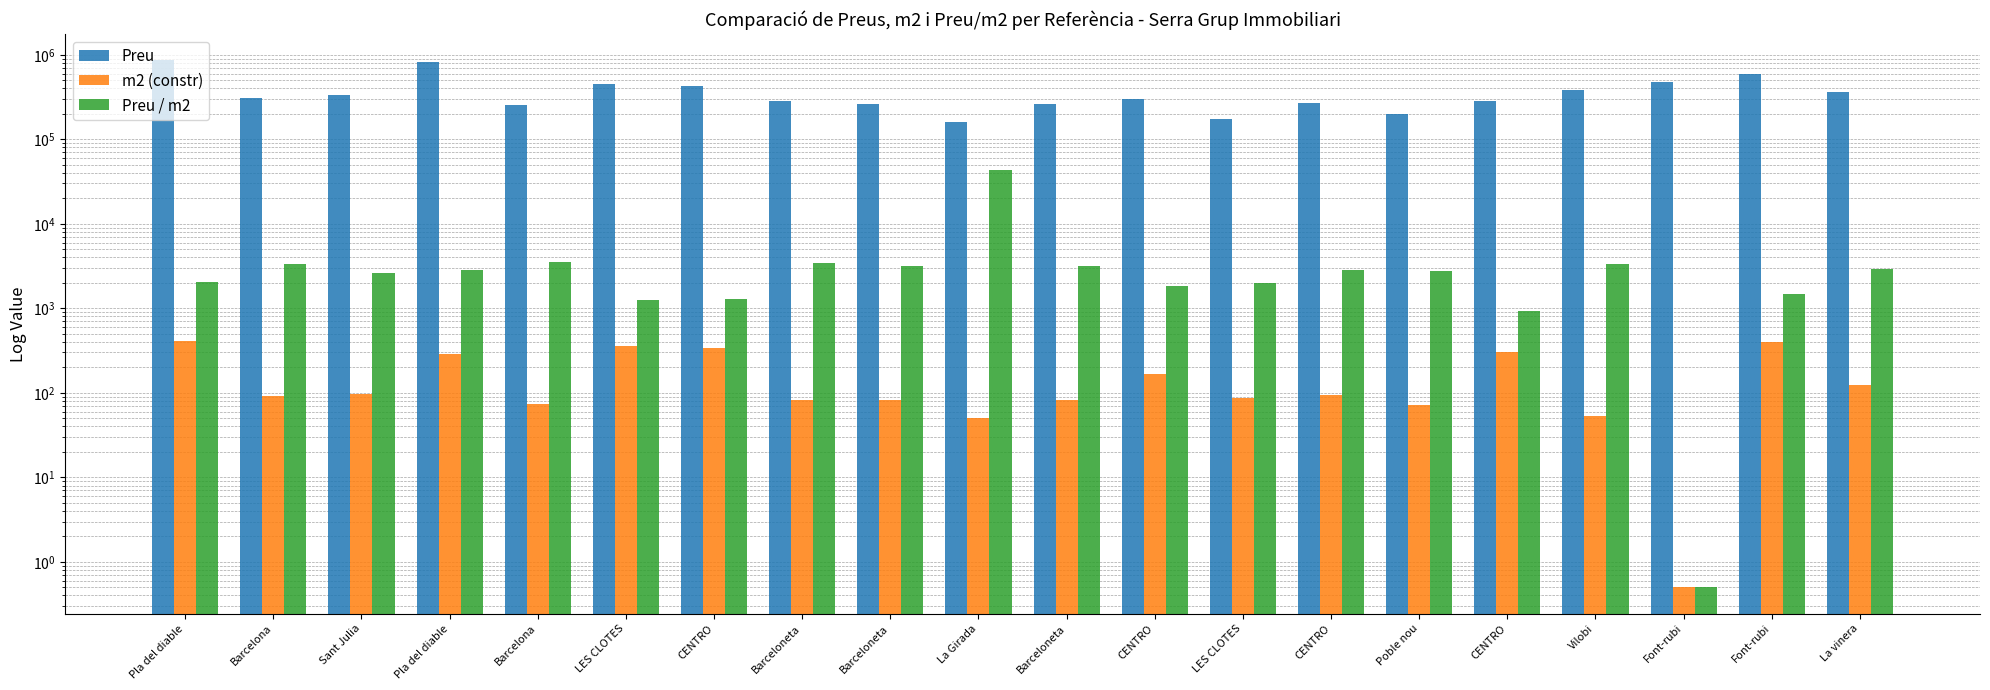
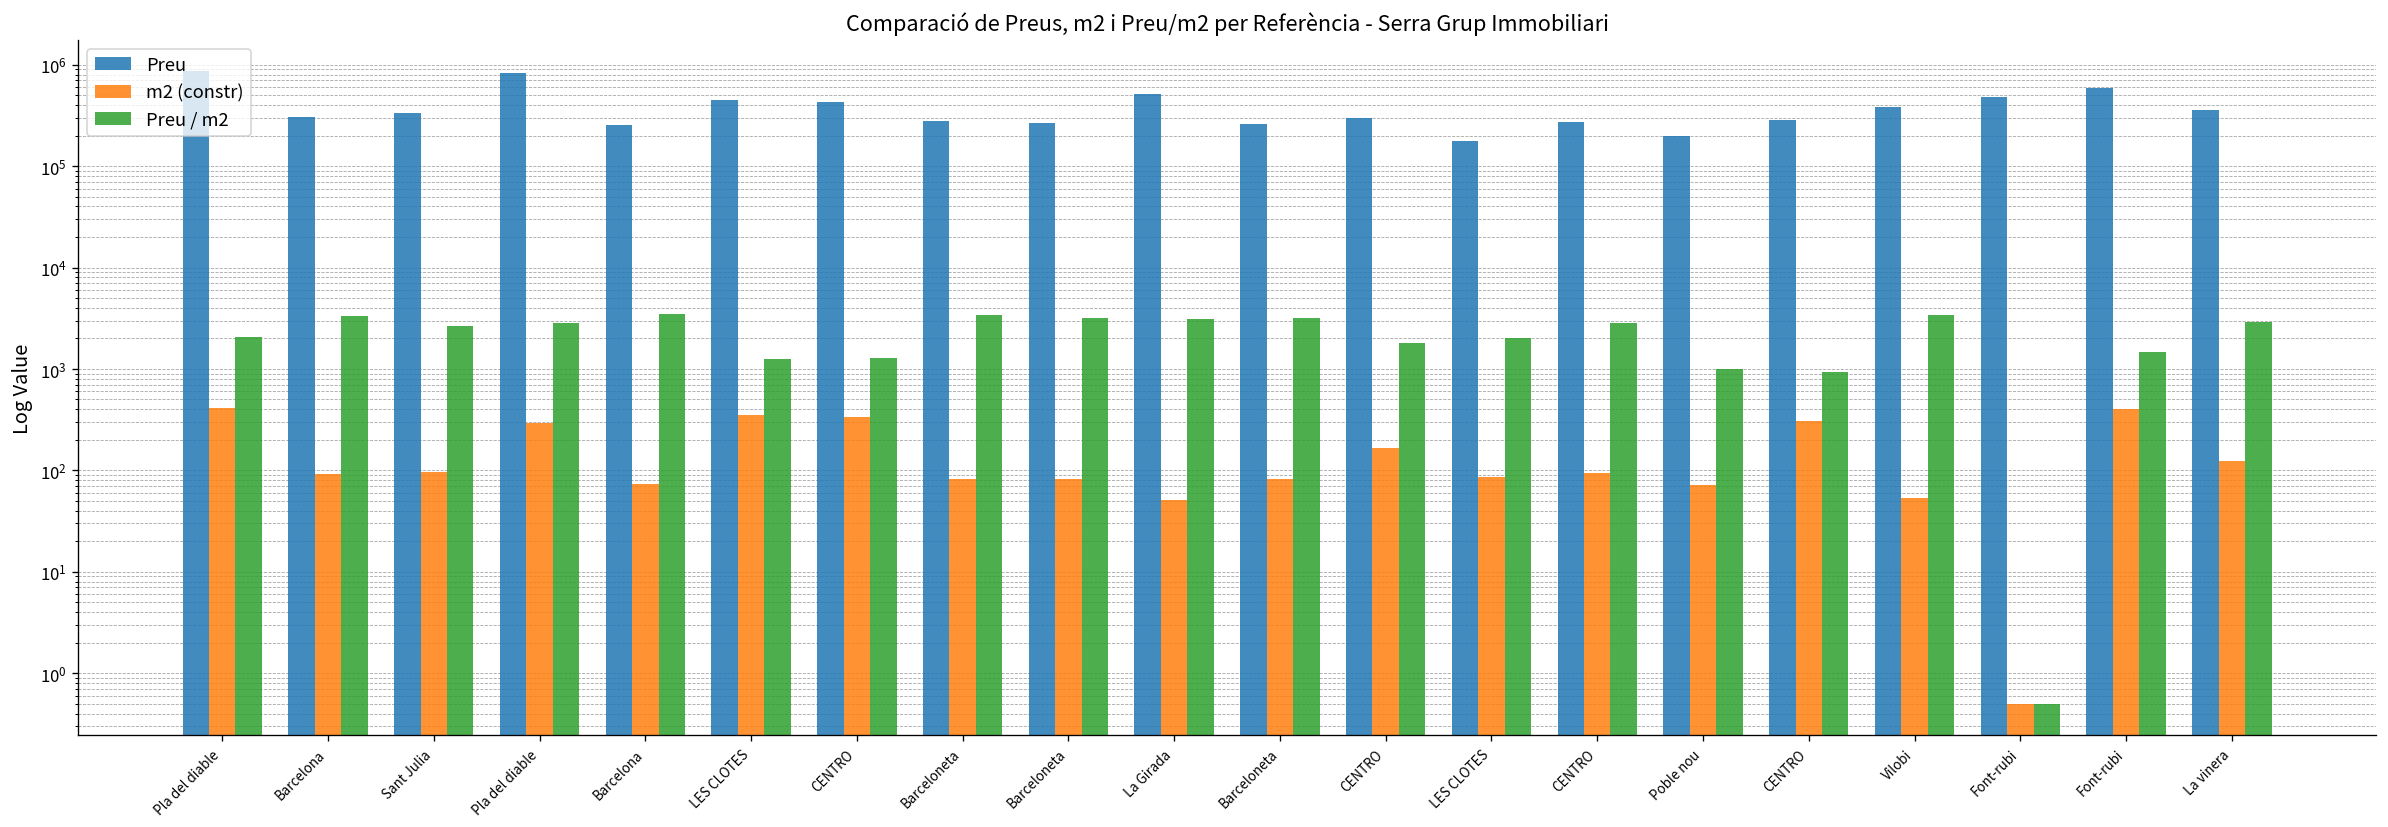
  {
    "Preu": {
      "Sant Julia": 330000,
-     "La Girada": 160000,
+     "La Girada": 500000,
      "Poble nou": 200000,
      "Vilobi": 400000,
      "La vinera": 360000
    },
    "m2 (constr)": {
      "Sant Julia": 100,
      "La Girada": 50,
      "Poble nou": 70,
      "Vilobi": 50,
      "La vinera": 130
    },
    "Preu / m2": {
      "Sant Julia": 2600,
-     "La Girada": 40000,
-     "Poble nou": 2800,
+     "La Girada": 3100,
+     "Poble nou": 1000,
      "Vilobi": 3400,
      "La vinera": 2900
    }
  }
